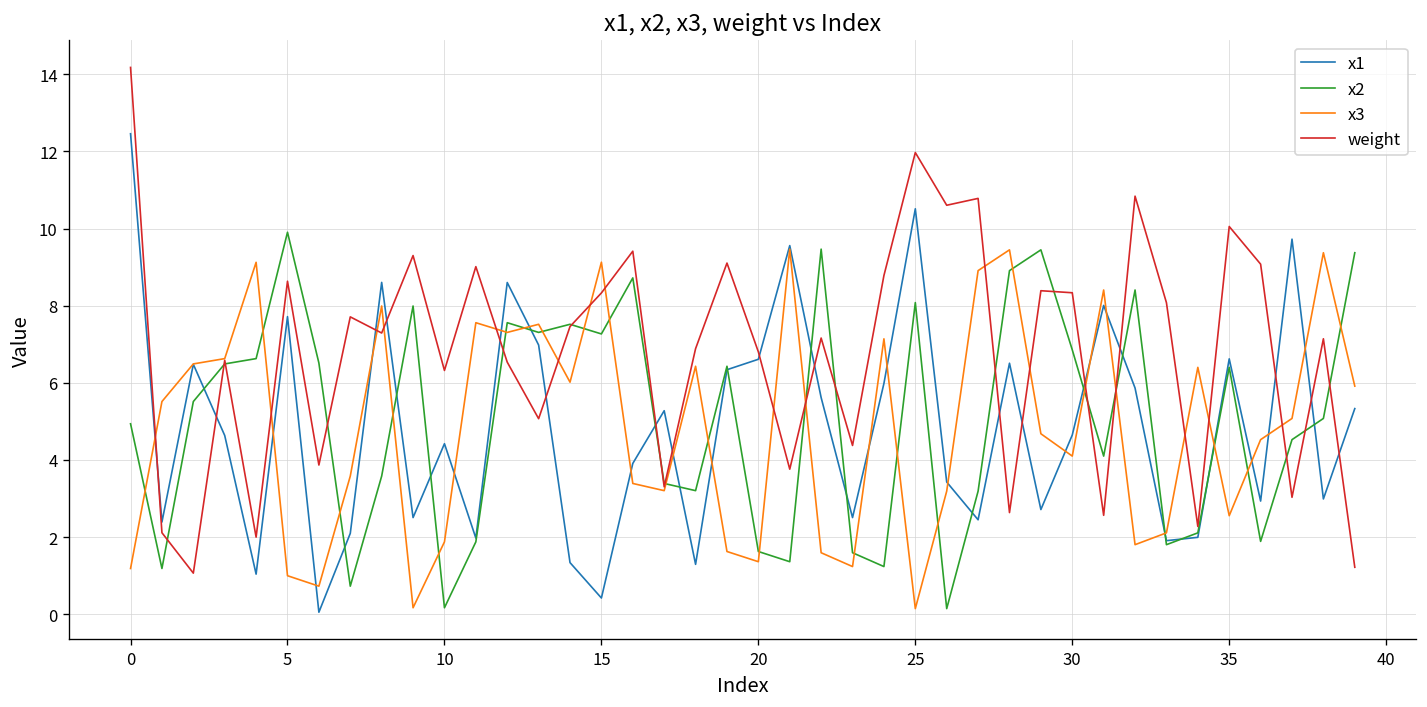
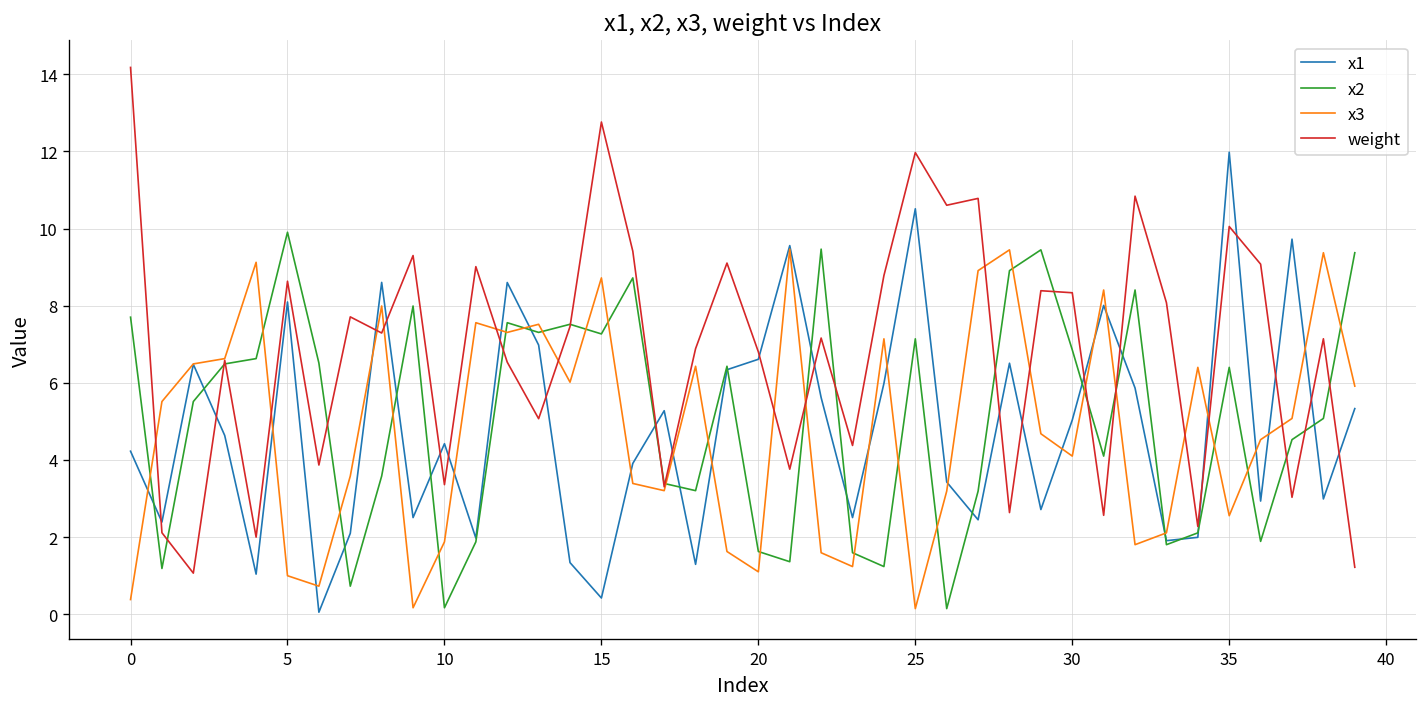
  {
    "x1": {
-     "0": 12.5,
-     "5": 7.7,
+     "0": 4.2,
+     "5": 8.1,
      "10": 4.4,
      "15": 0.4,
      "20": 6.6,
      "25": 10.5,
-     "30": 4.6,
-     "35": 6.6
+     "30": 5.0,
+     "35": 12.0
    },
    "x2": {
-     "0": 4.9,
+     "0": 7.7,
      "5": 9.9,
      "10": 0.2,
      "15": 7.3,
      "20": 1.6,
-     "25": 8.1,
+     "25": 7.1,
      "30": 6.9,
      "35": 6.4
    },
    "x3": {
-     "0": 1.2,
+     "0": 0.4,
      "5": 1.0,
      "10": 1.9,
-     "15": 9.1,
-     "20": 1.4,
+     "15": 8.7,
+     "20": 1.1,
      "25": 0.1,
      "30": 4.1,
      "35": 2.6
    },
    "weight": {
      "0": 14.2,
      "5": 8.6,
-     "10": 6.3,
-     "15": 8.3,
+     "10": 3.4,
+     "15": 12.8,
      "20": 6.8,
      "25": 12.0,
      "30": 8.3,
      "35": 10.1
    }
  }
